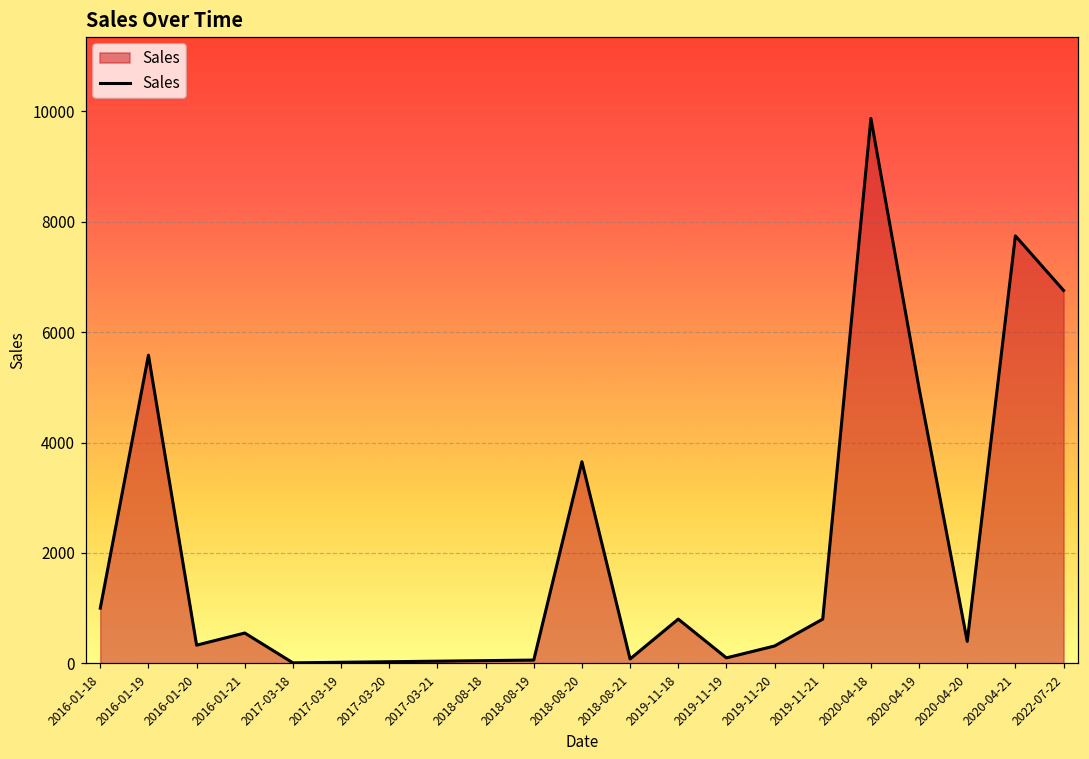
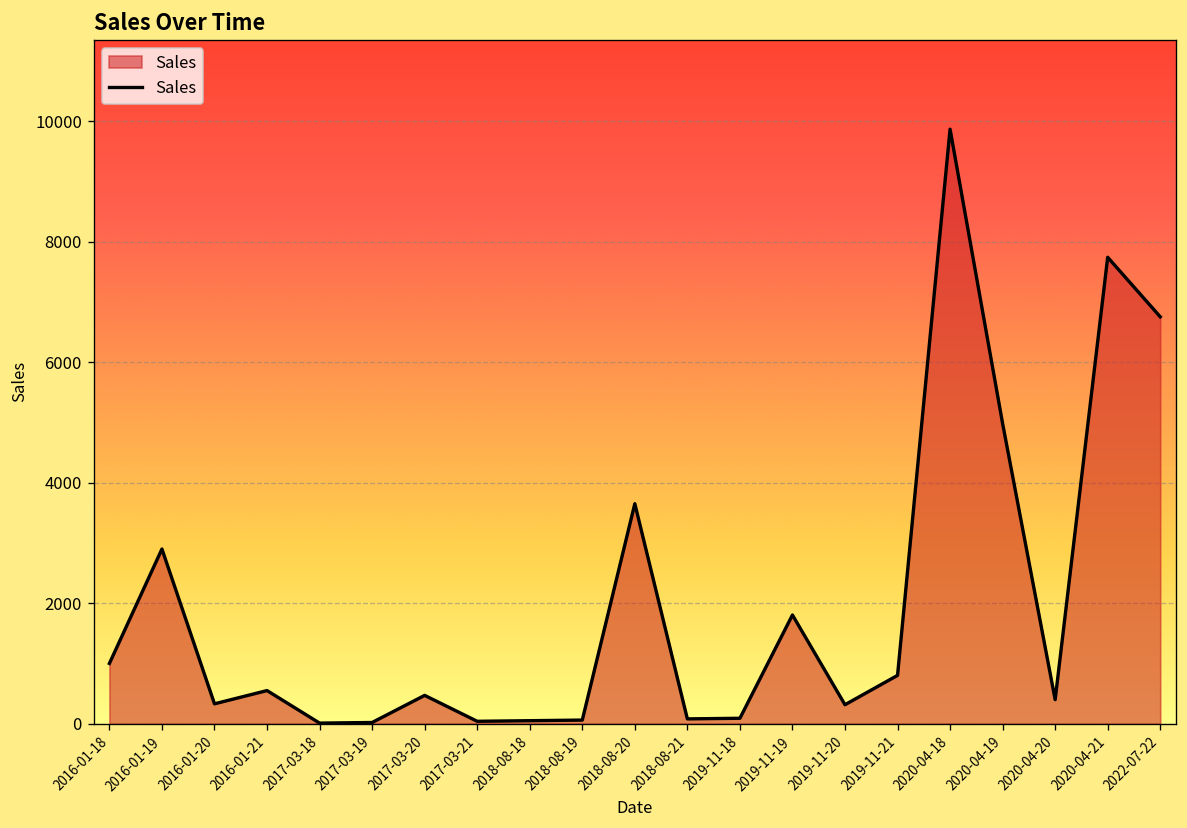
  {
    "2016-01-18": 1000,
-   "2016-01-19": 5600,
+   "2016-01-19": 2900,
    "2016-01-20": 300,
    "2016-01-21": 600,
    "2017-03-18": 0,
    "2017-03-19": 0,
-   "2017-03-20": 0,
+   "2017-03-20": 500,
    "2017-03-21": 0,
    "2018-08-18": 100,
    "2018-08-19": 100,
    "2018-08-20": 3700,
    "2018-08-21": 100,
-   "2019-11-18": 800,
-   "2019-11-19": 100,
+   "2019-11-18": 100,
+   "2019-11-19": 1800,
    "2019-11-20": 300,
    "2019-11-21": 800,
    "2020-04-18": 9900,
    "2020-04-19": 5000,
    "2020-04-20": 400,
    "2020-04-21": 7700,
    "2022-07-22": 6800
  }
